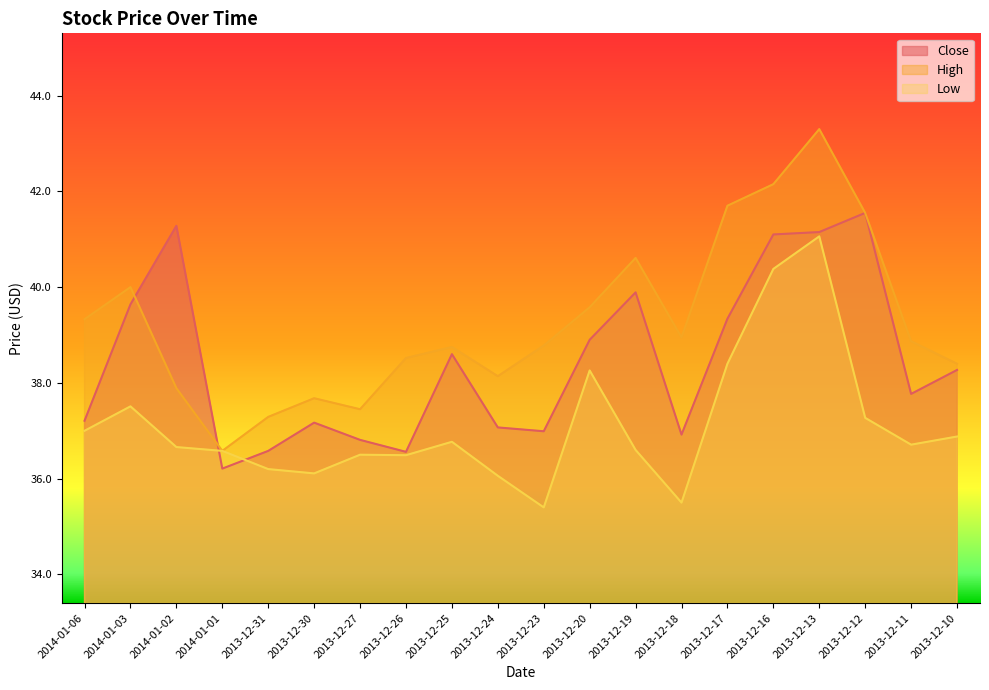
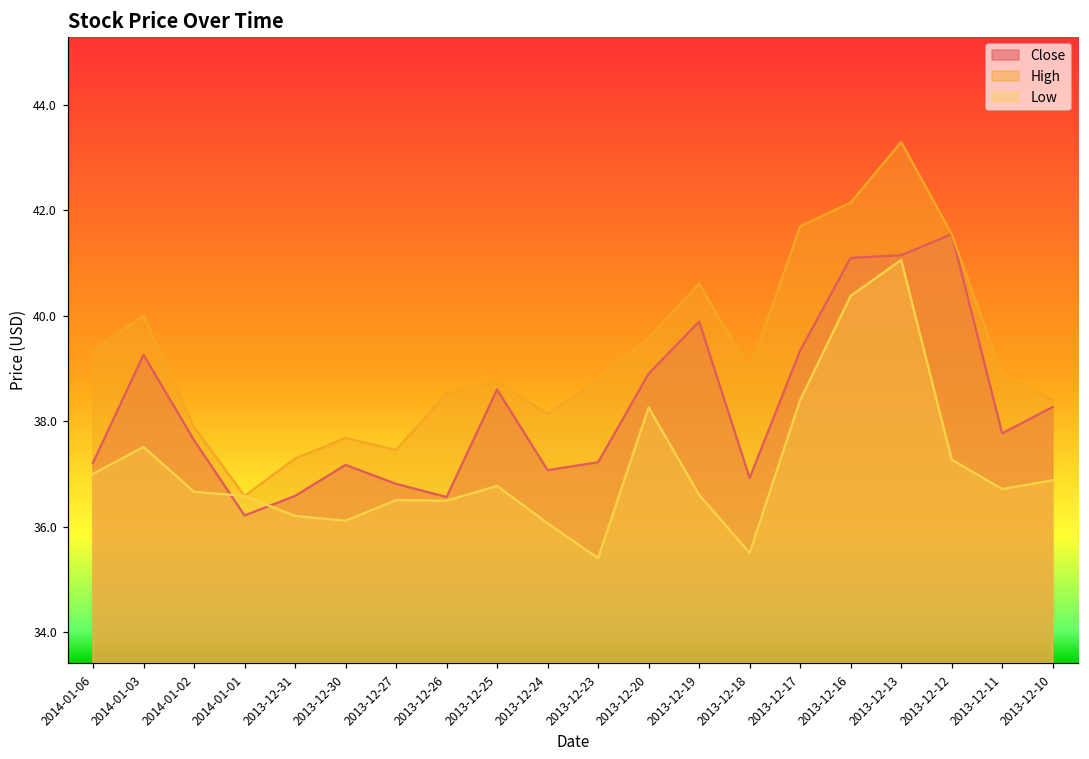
  {
    "Close": {
      "2014-01-06": 37.2,
-     "2014-01-03": 39.6,
-     "2014-01-02": 41.3,
+     "2014-01-03": 39.3,
+     "2014-01-02": 37.6,
      "2014-01-01": 36.2,
      "2013-12-31": 36.6,
      "2013-12-30": 37.2,
      "2013-12-27": 36.8,
      "2013-12-26": 36.6,
      "2013-12-25": 38.6,
      "2013-12-24": 37.1,
-     "2013-12-23": 37.0,
+     "2013-12-23": 37.2,
      "2013-12-20": 38.9,
      "2013-12-19": 39.9,
      "2013-12-18": 36.9,
      "2013-12-17": 39.3,
      "2013-12-16": 41.1,
      "2013-12-13": 41.2,
      "2013-12-11": 37.8,
      "2013-12-10": 38.3
    }
  }
